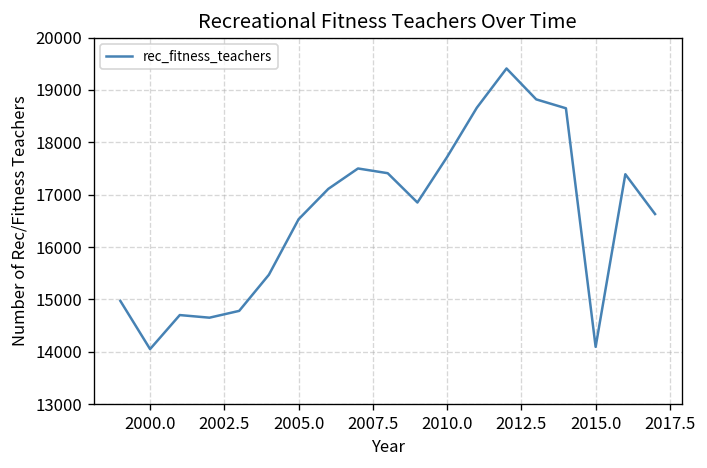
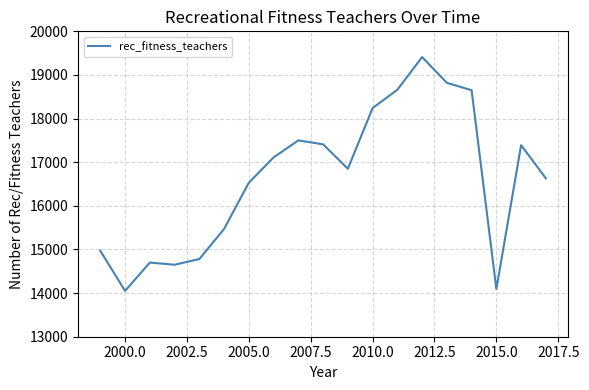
  {
    "2000.0": 14100,
    "2005.0": 16500,
-   "2010.0": 17700,
+   "2010.0": 18200,
    "2015.0": 14100
  }
